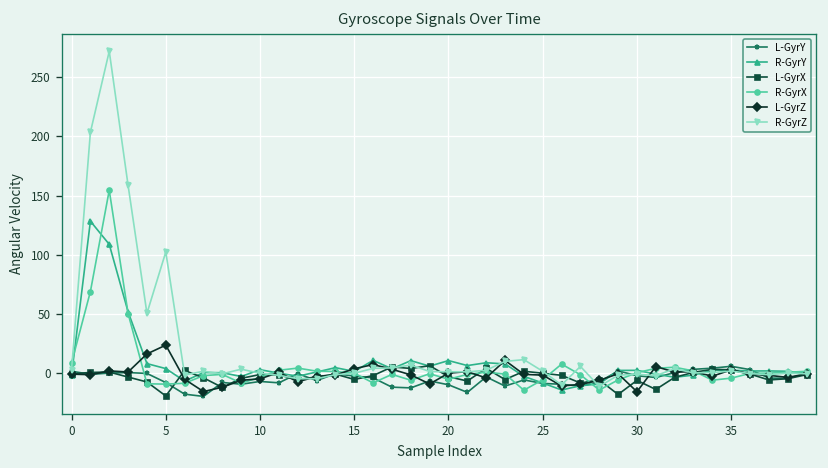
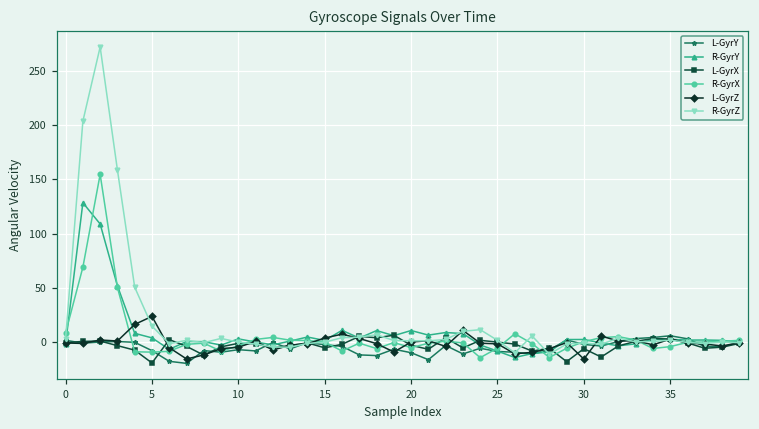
  {
    "R-GyrZ": {
-     "5": 100
+     "5": 10
    }
  }
